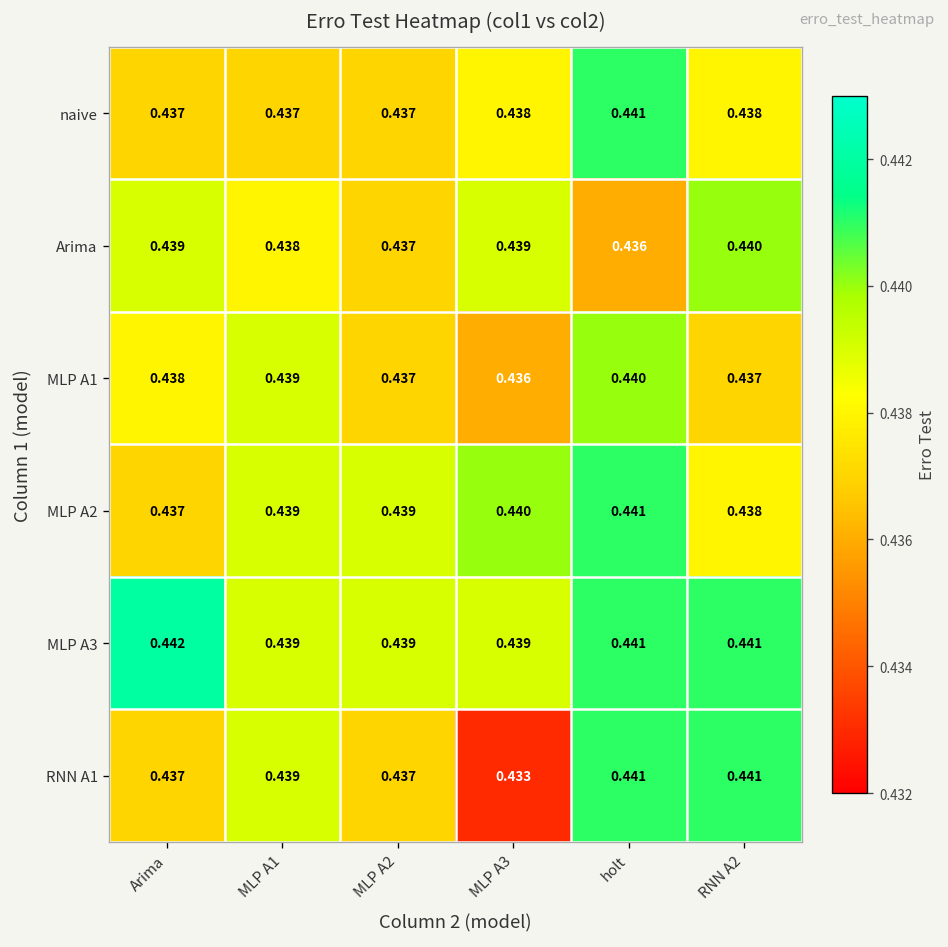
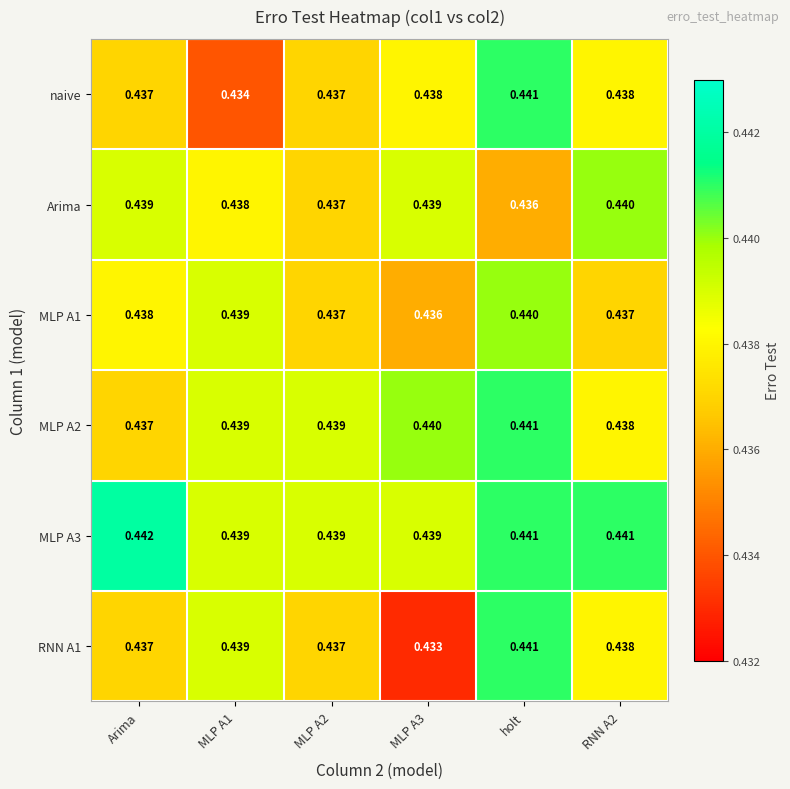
  {
    "naive": {
      "Arima": 0.437,
-     "MLP A1": 0.437,
+     "MLP A1": 0.434,
      "MLP A2": 0.437,
      "MLP A3": 0.438,
      "holt": 0.441,
      "RNN A2": 0.438
    },
    "Arima": {
      "Arima": 0.439,
      "MLP A1": 0.438,
      "MLP A2": 0.437,
      "MLP A3": 0.439,
      "holt": 0.436,
      "RNN A2": 0.440
    },
    "MLP A1": {
      "Arima": 0.438,
      "MLP A1": 0.439,
      "MLP A2": 0.437,
      "MLP A3": 0.436,
      "holt": 0.440,
      "RNN A2": 0.437
    },
    "MLP A2": {
      "Arima": 0.437,
      "MLP A1": 0.439,
      "MLP A2": 0.439,
      "MLP A3": 0.440,
      "holt": 0.441,
      "RNN A2": 0.438
    },
    "MLP A3": {
      "Arima": 0.442,
      "MLP A1": 0.439,
      "MLP A2": 0.439,
      "MLP A3": 0.439,
      "holt": 0.441,
      "RNN A2": 0.441
    },
    "RNN A1": {
      "Arima": 0.437,
      "MLP A1": 0.439,
      "MLP A2": 0.437,
      "MLP A3": 0.433,
      "holt": 0.441,
-     "RNN A2": 0.441
+     "RNN A2": 0.438
    }
  }
